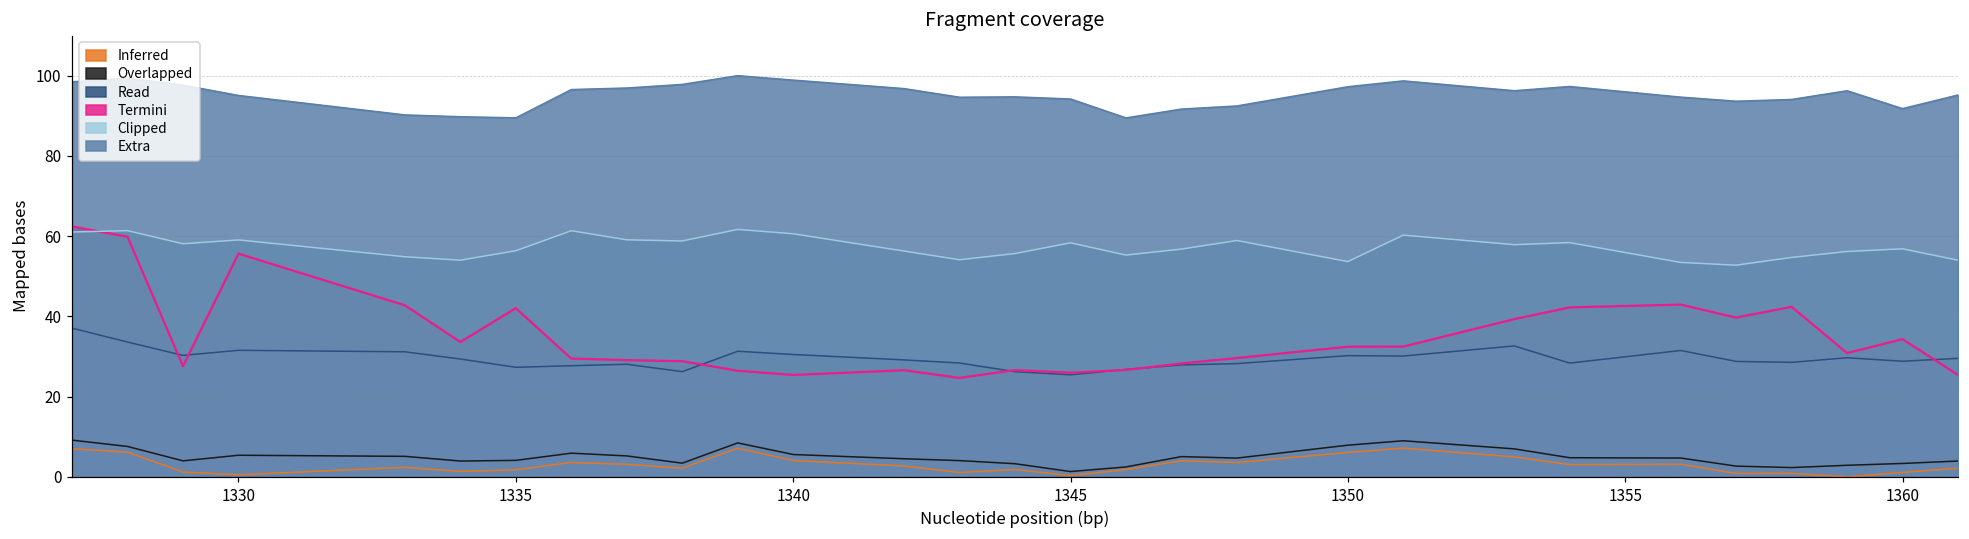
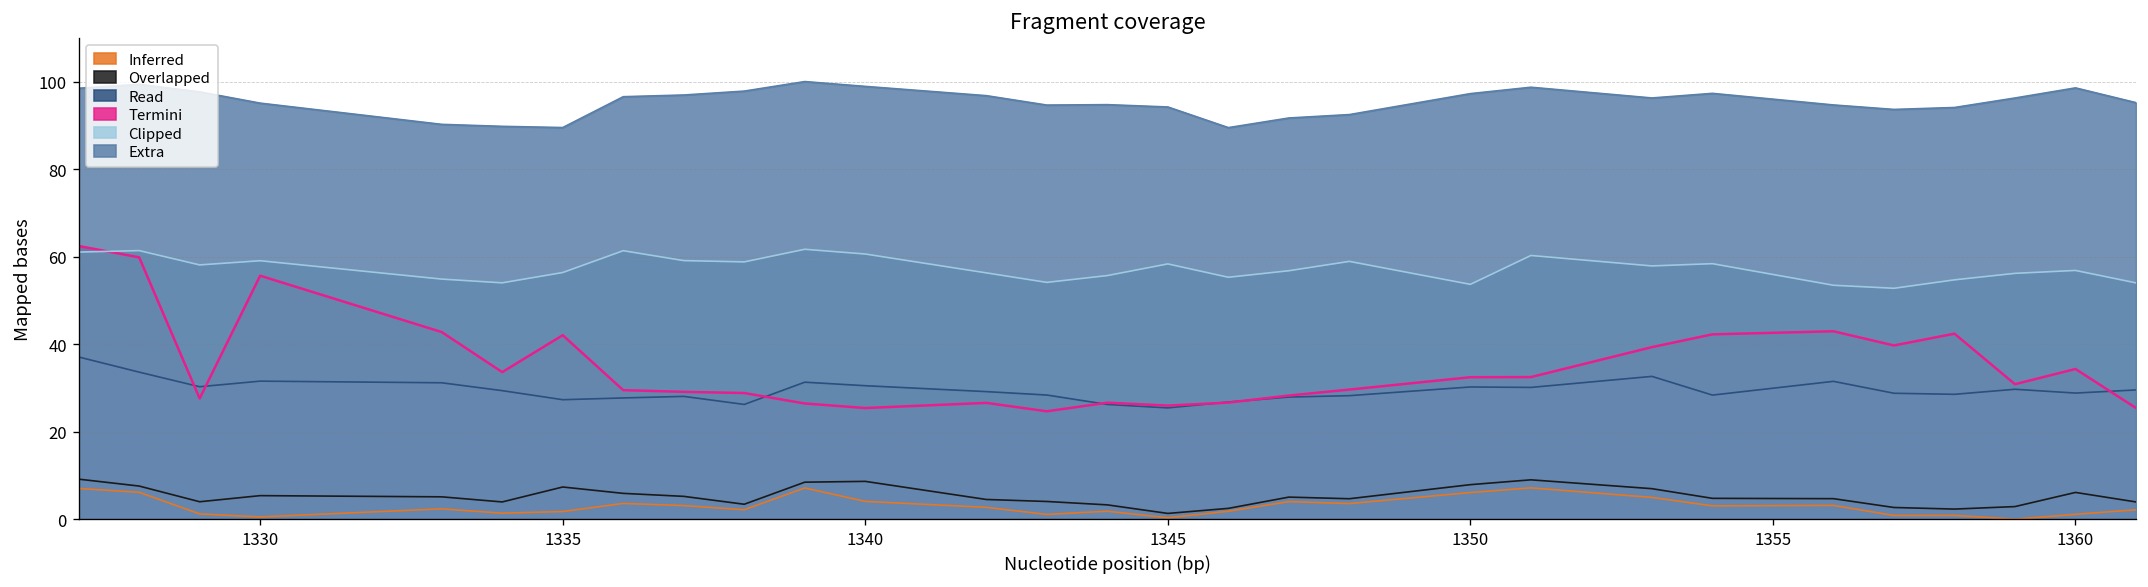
  {
    "Inferred": {
      "1330": 1,
      "1335": 2,
      "1340": 4,
      "1345": 0,
      "1350": 6,
      "1360": 1
    },
    "Overlapped": {
      "1330": 5,
-     "1335": 4,
-     "1340": 6,
+     "1335": 7,
+     "1340": 9,
      "1345": 1,
      "1350": 8,
-     "1360": 3
+     "1360": 6
    },
    "Read": {
      "1330": 32,
      "1335": 27,
      "1340": 31,
      "1350": 30,
      "1360": 29
    },
    "Termini": {
      "1330": 56,
      "1335": 42,
      "1340": 25,
      "1350": 32,
      "1360": 34
    },
    "Clipped": {
      "1330": 59,
      "1335": 56,
      "1340": 61,
      "1345": 58,
      "1350": 54,
      "1360": 57
    },
    "Extra": {
      "1330": 95,
      "1335": 89,
      "1340": 99,
      "1345": 94,
      "1350": 97,
-     "1360": 92
+     "1360": 99
    }
  }
